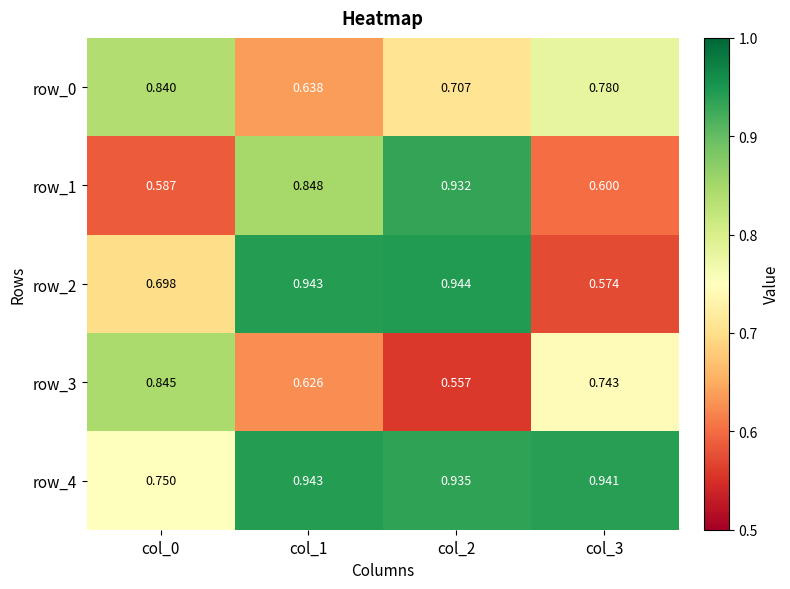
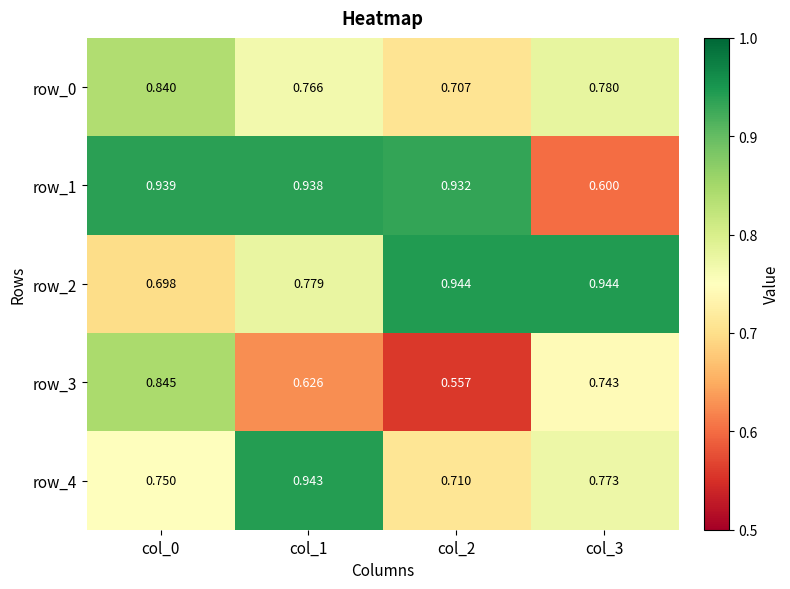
  {
    "row_0": {
      "col_0": 0.840,
-     "col_1": 0.638,
+     "col_1": 0.766,
      "col_2": 0.707,
      "col_3": 0.780
    },
    "row_1": {
-     "col_0": 0.587,
-     "col_1": 0.848,
+     "col_0": 0.939,
+     "col_1": 0.938,
      "col_2": 0.932,
      "col_3": 0.600
    },
    "row_2": {
      "col_0": 0.698,
-     "col_1": 0.943,
+     "col_1": 0.779,
      "col_2": 0.944,
-     "col_3": 0.574
+     "col_3": 0.944
    },
    "row_3": {
      "col_0": 0.845,
      "col_1": 0.626,
      "col_2": 0.557,
      "col_3": 0.743
    },
    "row_4": {
      "col_0": 0.750,
      "col_1": 0.943,
-     "col_2": 0.935,
-     "col_3": 0.941
+     "col_2": 0.710,
+     "col_3": 0.773
    }
  }
